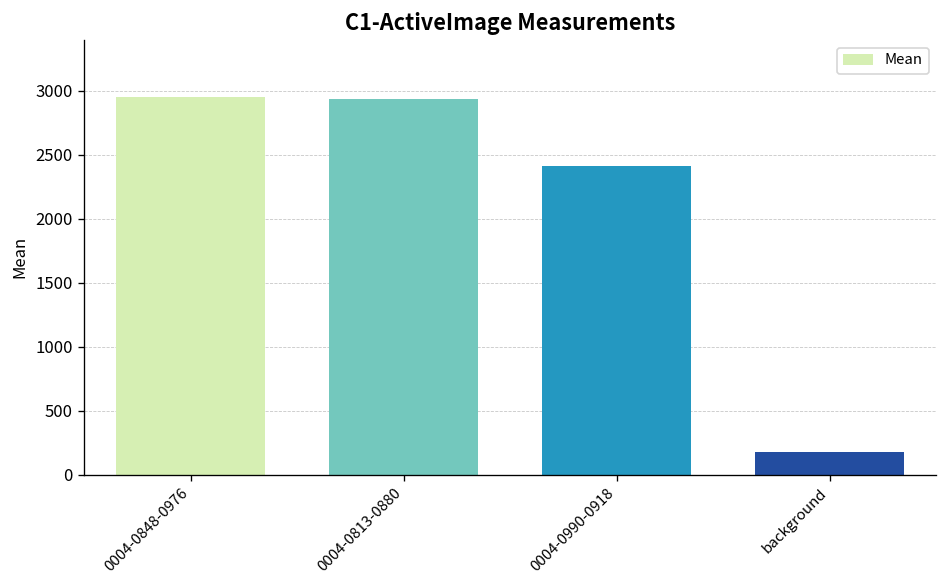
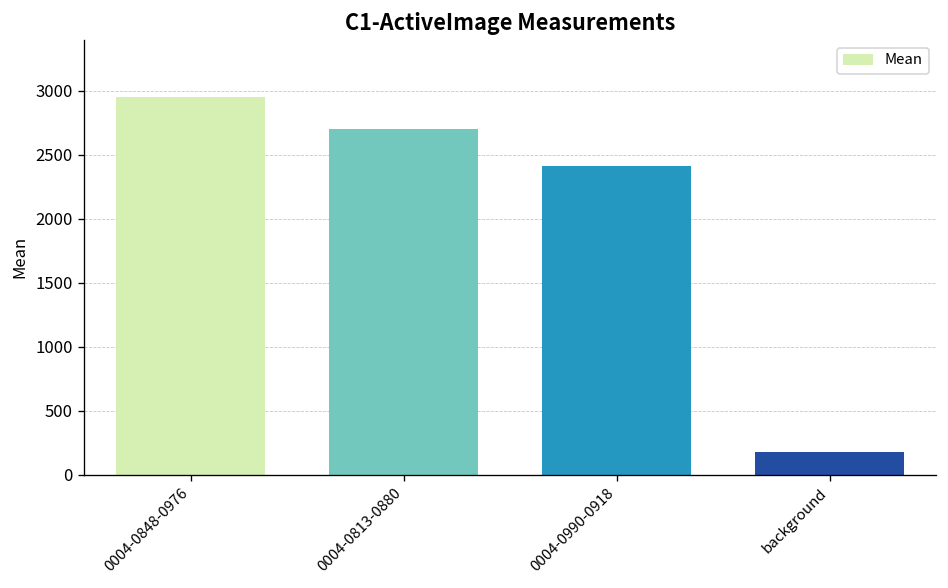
  {
    "0004-0848-0976": 2950,
-   "0004-0813-0880": 2930,
+   "0004-0813-0880": 2700,
    "0004-0990-0918": 2410,
    "background": 180
  }
